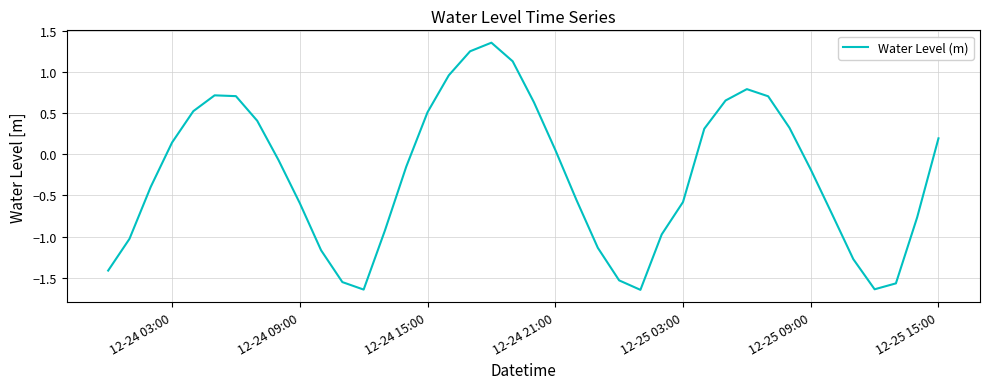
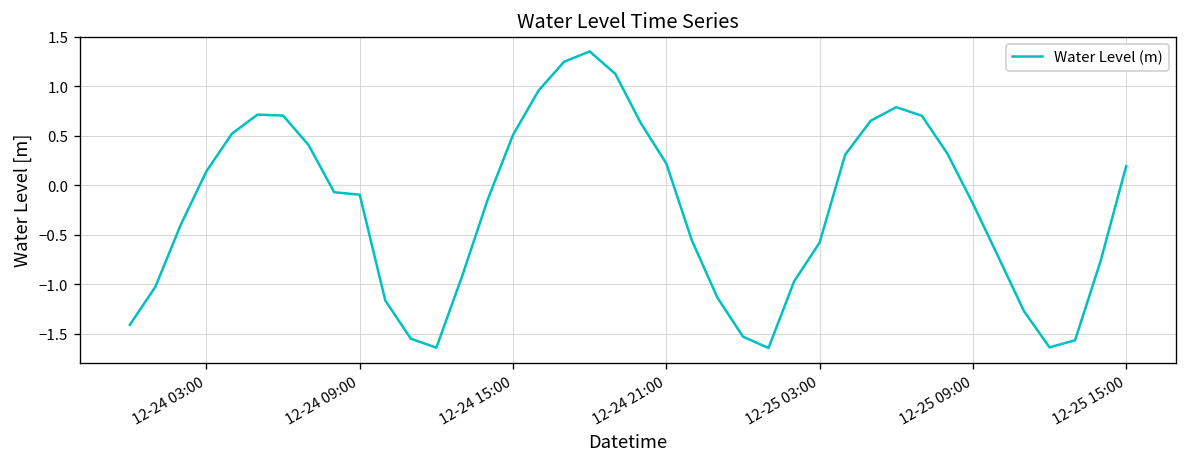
  {
    "12-24 03:00": 0.1,
-   "12-24 09:00": -0.6,
+   "12-24 09:00": -0.1,
    "12-24 15:00": 0.5,
-   "12-24 21:00": 0.1,
+   "12-24 21:00": 0.2,
    "12-25 03:00": -0.6,
    "12-25 09:00": -0.2,
    "12-25 15:00": 0.2
  }
